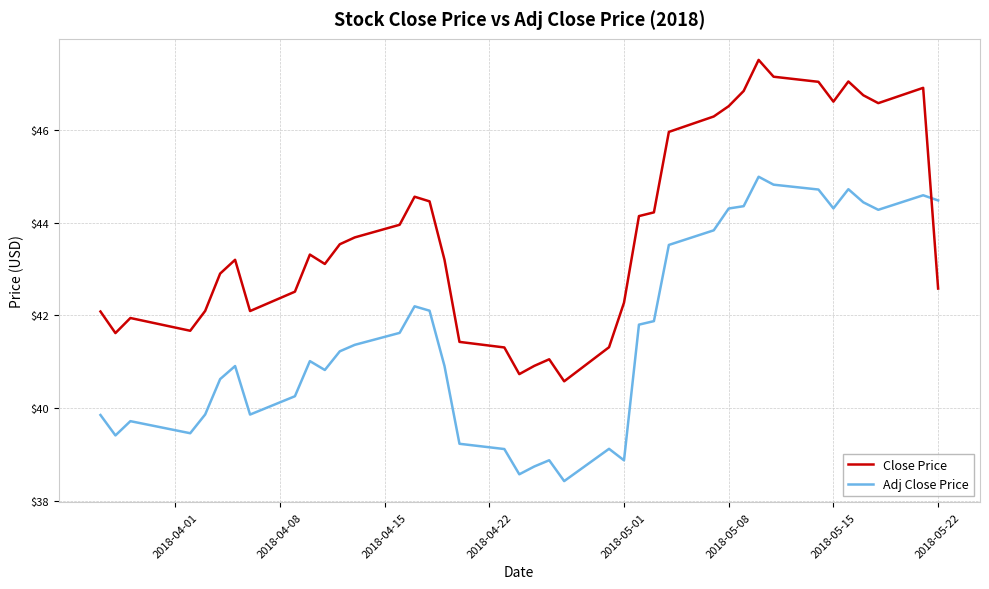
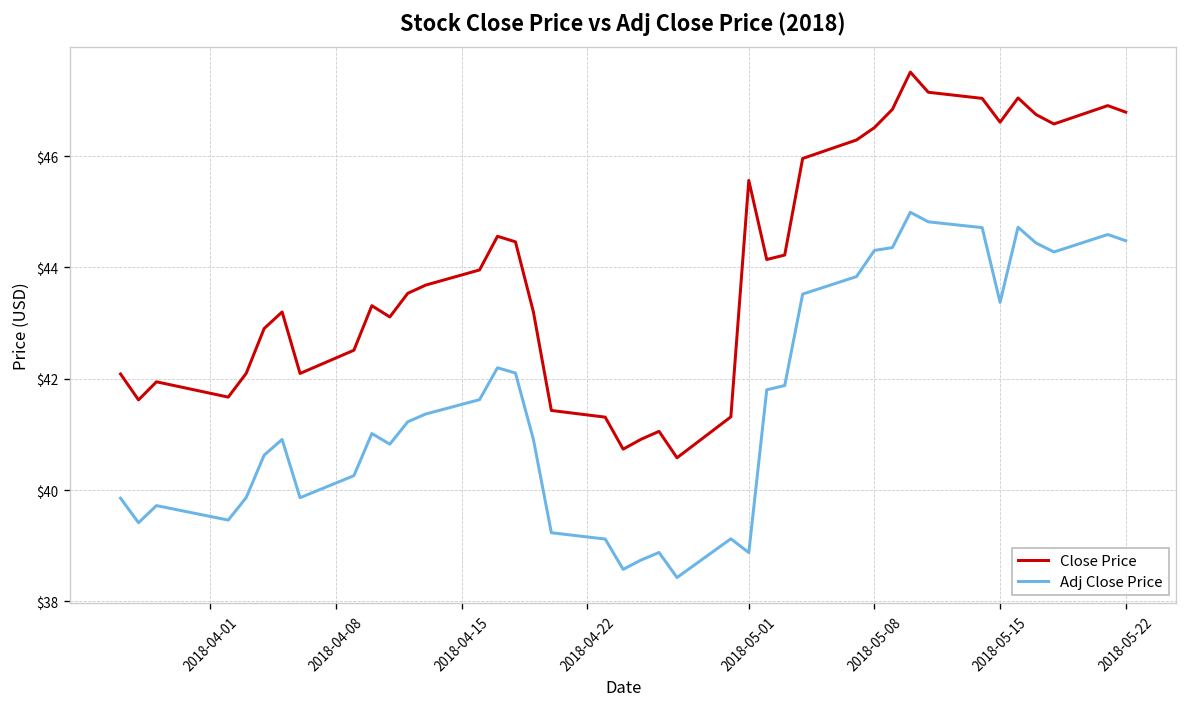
  {
    "Close Price": {
-     "2018-05-01": "$42.3",
+     "2018-05-01": "$45.6",
      "2018-05-08": "$46.5",
      "2018-05-15": "$46.6",
-     "2018-05-22": "$42.6"
+     "2018-05-22": "$46.8"
    },
    "Adj Close Price": {
      "2018-05-01": "$38.9",
      "2018-05-08": "$44.3",
-     "2018-05-15": "$44.3",
+     "2018-05-15": "$43.4",
      "2018-05-22": "$44.5"
    }
  }
